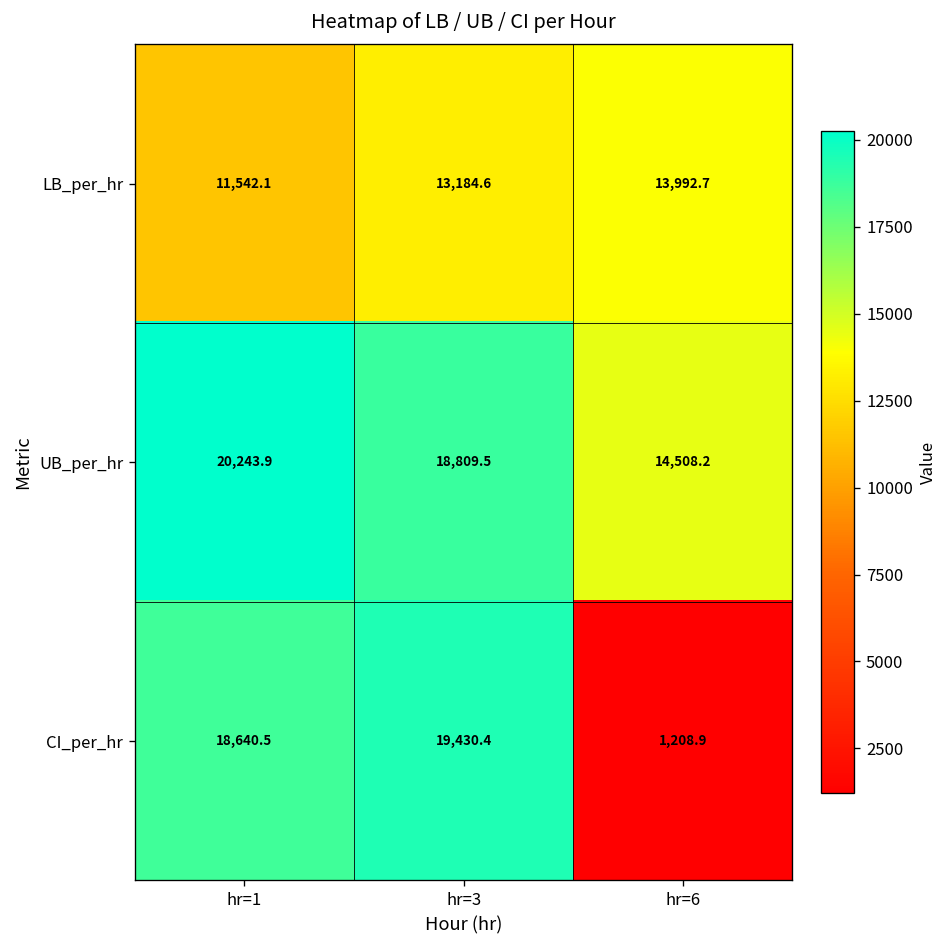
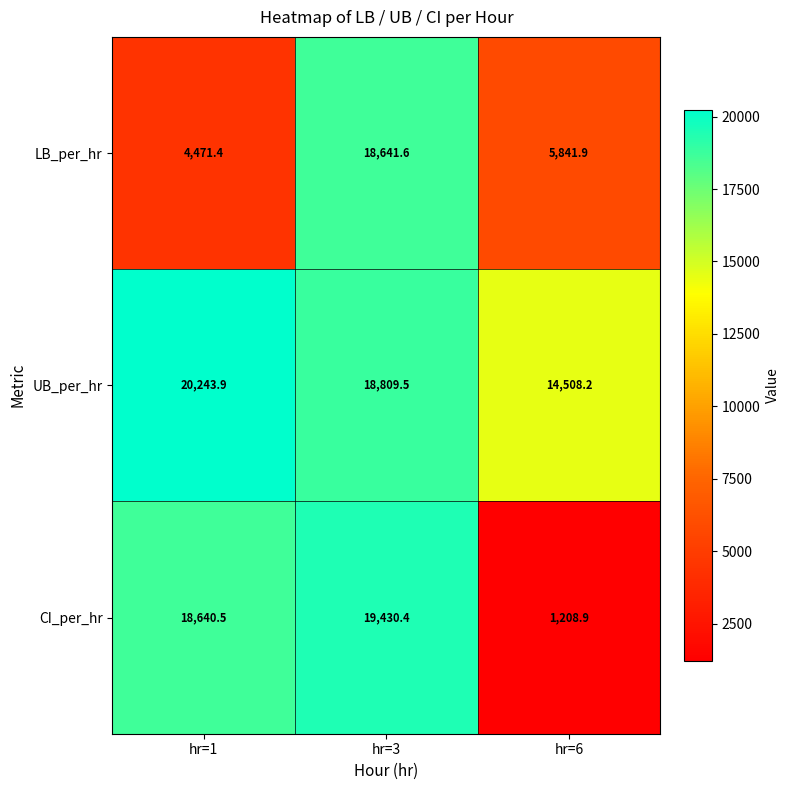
  {
    "LB_per_hr": {
-     "hr=1": "11,542.1",
-     "hr=3": "13,184.6",
-     "hr=6": "13,992.7"
+     "hr=1": "4,471.4",
+     "hr=3": "18,641.6",
+     "hr=6": "5,841.9"
    },
    "UB_per_hr": {
      "hr=1": "20,243.9",
      "hr=3": "18,809.5",
      "hr=6": "14,508.2"
    },
    "CI_per_hr": {
      "hr=1": "18,640.5",
      "hr=3": "19,430.4",
      "hr=6": "1,208.9"
    }
  }
